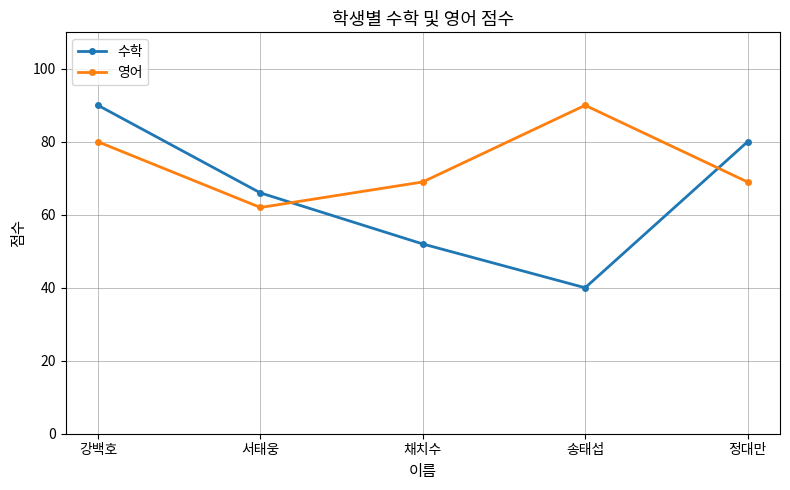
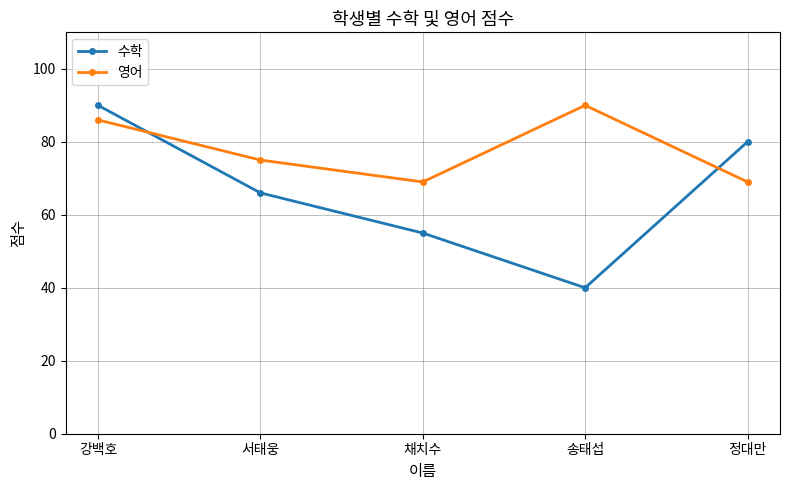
  {
    "수학": {
      "강백호": 90,
      "서태웅": 66,
-     "채치수": 52,
+     "채치수": 55,
      "송태섭": 40,
      "정대만": 80
    },
    "영어": {
-     "강백호": 80,
-     "서태웅": 62,
+     "강백호": 86,
+     "서태웅": 75,
      "채치수": 69,
      "송태섭": 90,
      "정대만": 69
    }
  }
